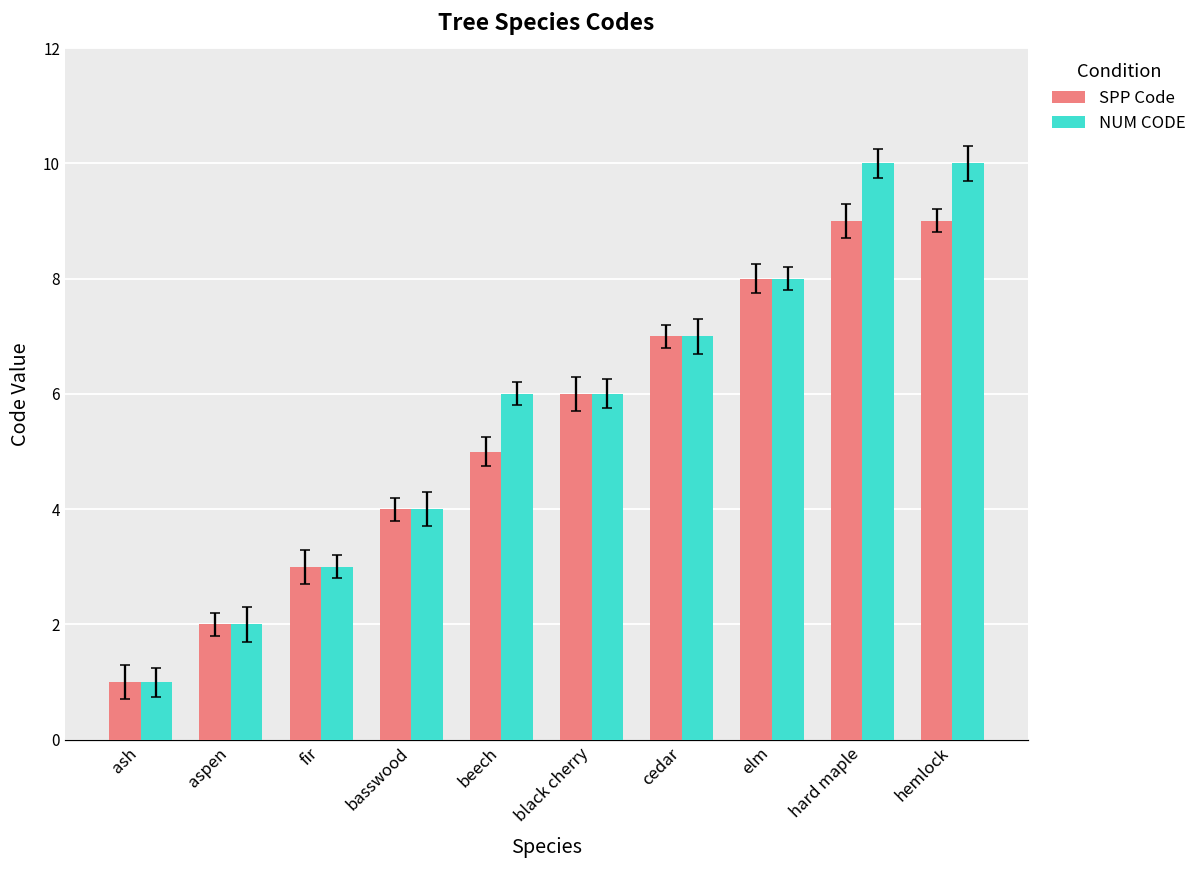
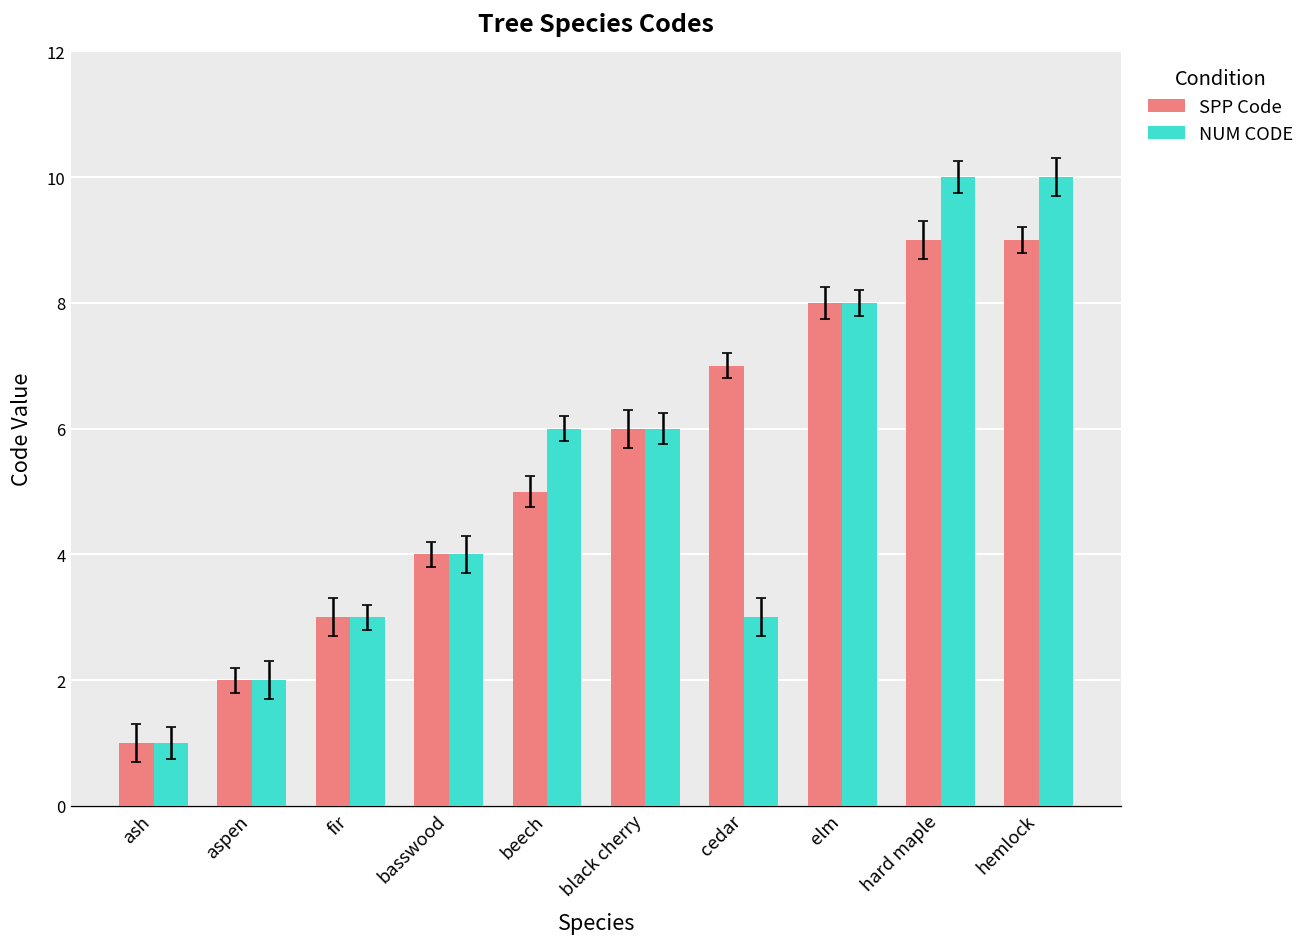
  {
    "SPP Code": {
      "ash": 1,
      "aspen": 2,
      "fir": 3,
      "basswood": 4,
      "beech": 5,
      "black cherry": 6,
      "cedar": 7,
      "elm": 8,
      "hard maple": 9,
      "hemlock": 9
    },
    "NUM CODE": {
      "ash": 1,
      "aspen": 2,
      "fir": 3,
      "basswood": 4,
      "beech": 6,
      "black cherry": 6,
-     "cedar": 7,
+     "cedar": 3,
      "elm": 8,
      "hard maple": 10,
      "hemlock": 10
    }
  }
